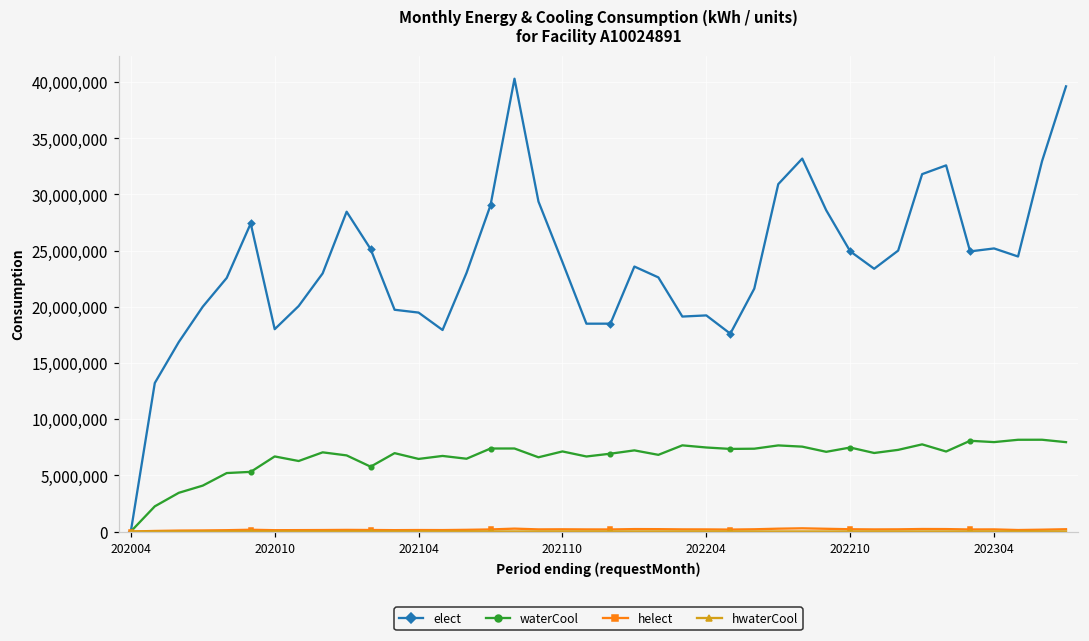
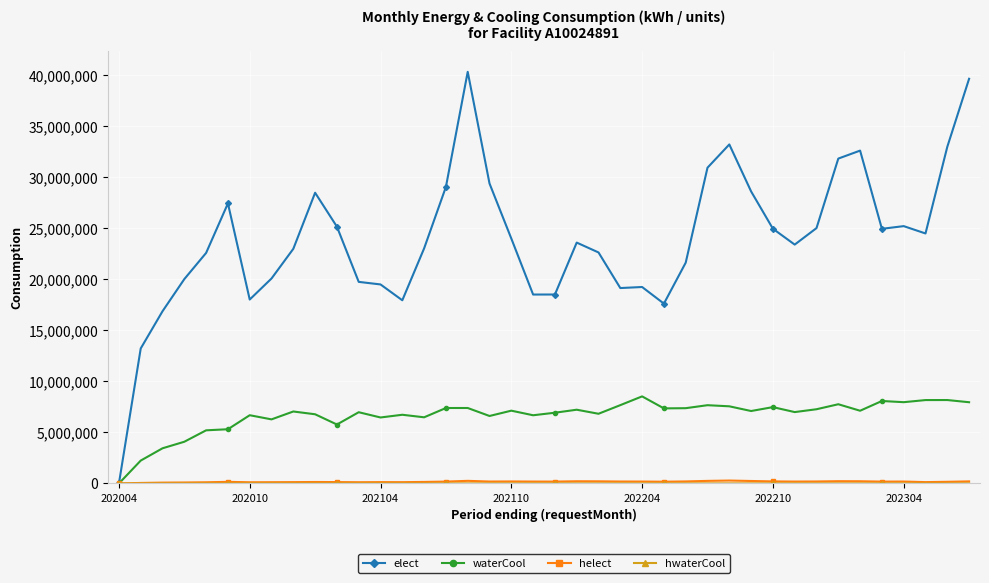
  {
    "elect": {
      "202010": "18,000,000",
      "202104": "19,500,000",
      "202110": "24,000,000",
      "202204": "19,200,000",
      "202210": "24,900,000",
      "202304": "25,200,000"
    },
    "waterCool": {
      "202010": "6,700,000",
      "202104": "6,500,000",
      "202110": "7,100,000",
-     "202204": "7,500,000",
+     "202204": "8,500,000",
      "202210": "7,500,000",
      "202304": "8,000,000"
    }
  }
